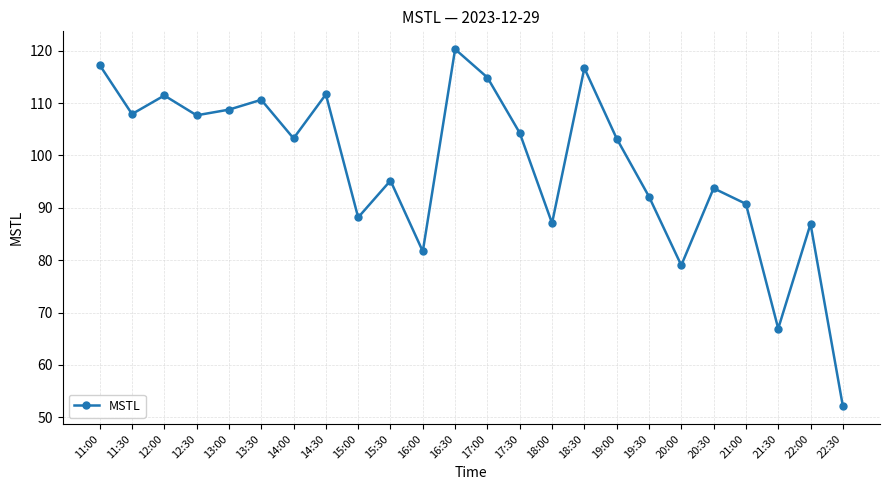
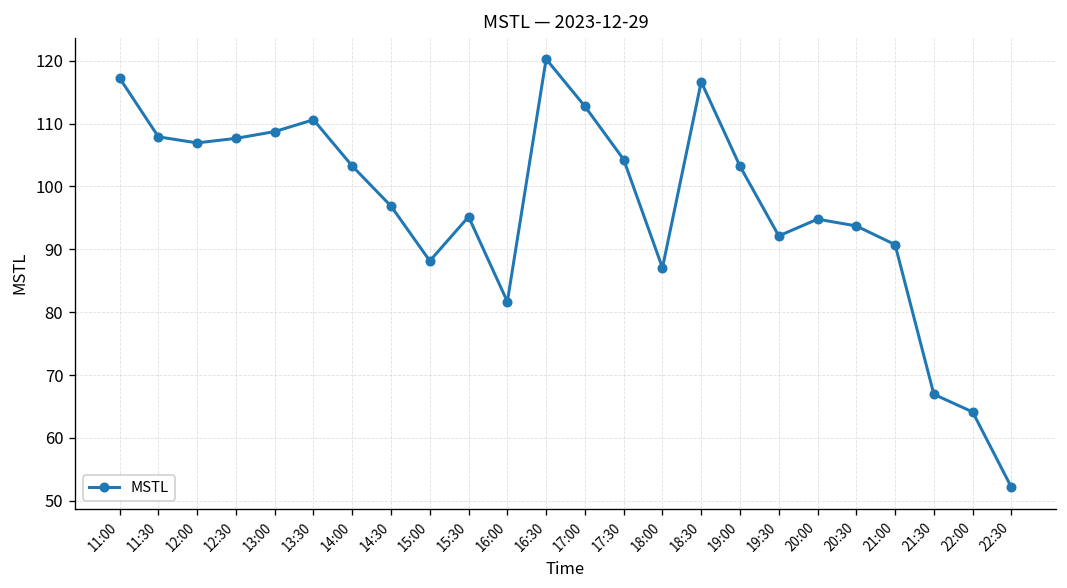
  {
    "11:00": 117,
    "11:30": 108,
-   "12:00": 111,
+   "12:00": 107,
    "12:30": 108,
    "13:00": 109,
    "13:30": 111,
    "14:00": 103,
-   "14:30": 112,
+   "14:30": 97,
    "15:00": 88,
    "15:30": 95,
    "16:00": 82,
    "16:30": 120,
-   "17:00": 115,
+   "17:00": 113,
    "17:30": 104,
    "18:00": 87,
    "18:30": 117,
    "19:00": 103,
    "19:30": 92,
-   "20:00": 79,
+   "20:00": 95,
    "20:30": 94,
    "21:00": 91,
    "21:30": 67,
-   "22:00": 87,
+   "22:00": 64,
    "22:30": 52
  }
